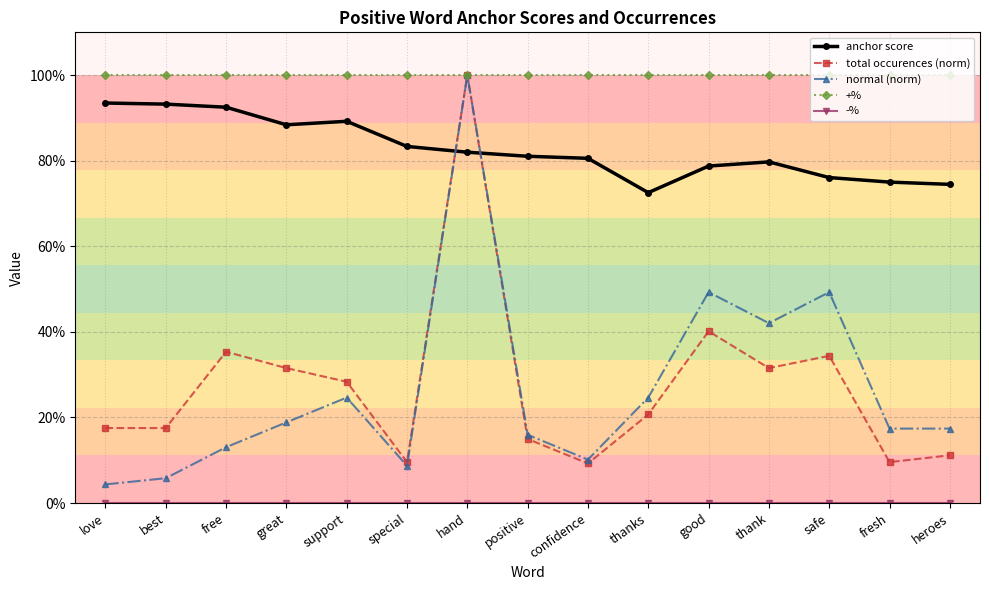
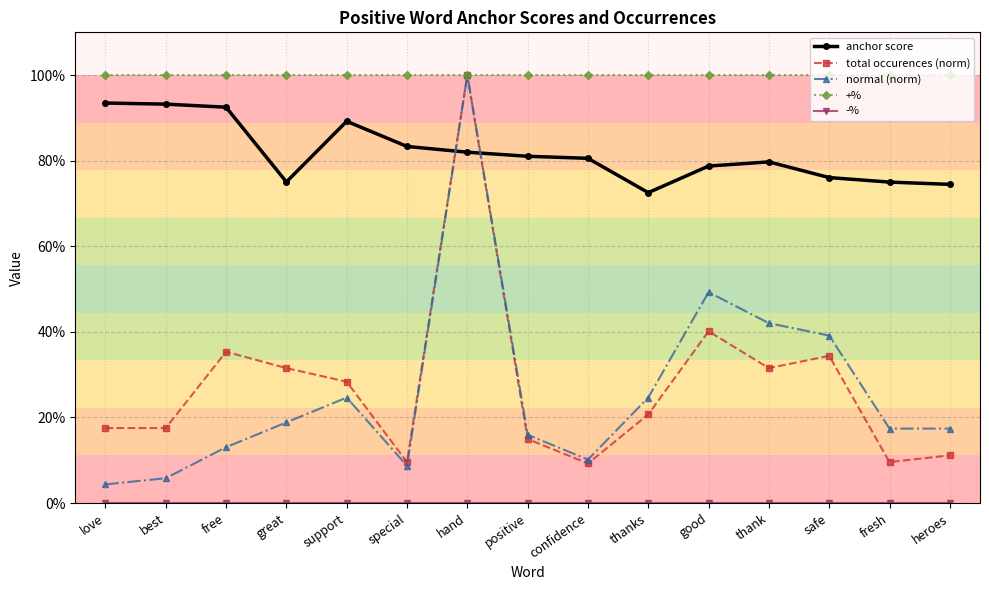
  {
    "anchor score": {
      "love": "93%",
      "best": "93%",
      "free": "93%",
-     "great": "88%",
+     "great": "75%",
      "support": "89%",
      "special": "83%",
      "hand": "82%",
      "positive": "81%",
      "confidence": "81%",
      "thanks": "73%",
      "good": "79%",
      "thank": "80%",
      "safe": "76%",
      "fresh": "75%",
      "heroes": "74%"
    },
    "total occurences (norm)": {
      "love": "18%",
      "best": "18%",
      "free": "35%",
      "great": "32%",
      "support": "28%",
      "special": "10%",
      "positive": "15%",
      "confidence": "9%",
      "thanks": "21%",
      "good": "40%",
      "thank": "32%",
      "safe": "34%",
      "fresh": "10%",
      "heroes": "11%"
    },
    "normal (norm)": {
      "love": "4%",
      "best": "6%",
      "free": "13%",
      "great": "19%",
      "support": "25%",
      "special": "9%",
      "positive": "16%",
      "confidence": "10%",
      "thanks": "25%",
      "good": "49%",
      "thank": "42%",
-     "safe": "49%",
+     "safe": "39%",
      "fresh": "17%",
      "heroes": "17%"
    },
    "+%": {
      "love": "100%",
      "best": "100%",
      "free": "100%",
      "great": "100%",
      "support": "100%",
      "special": "100%",
      "positive": "100%",
      "confidence": "100%",
      "thanks": "100%",
      "good": "100%",
      "thank": "100%"
    },
    "-%": {
      "love": "0%",
      "best": "0%",
      "free": "0%",
      "great": "0%",
      "support": "0%",
      "special": "0%",
      "hand": "0%",
      "positive": "0%",
      "confidence": "0%",
      "thanks": "0%",
      "good": "0%",
      "thank": "0%",
      "safe": "0%",
      "fresh": "0%",
      "heroes": "0%"
    }
  }
